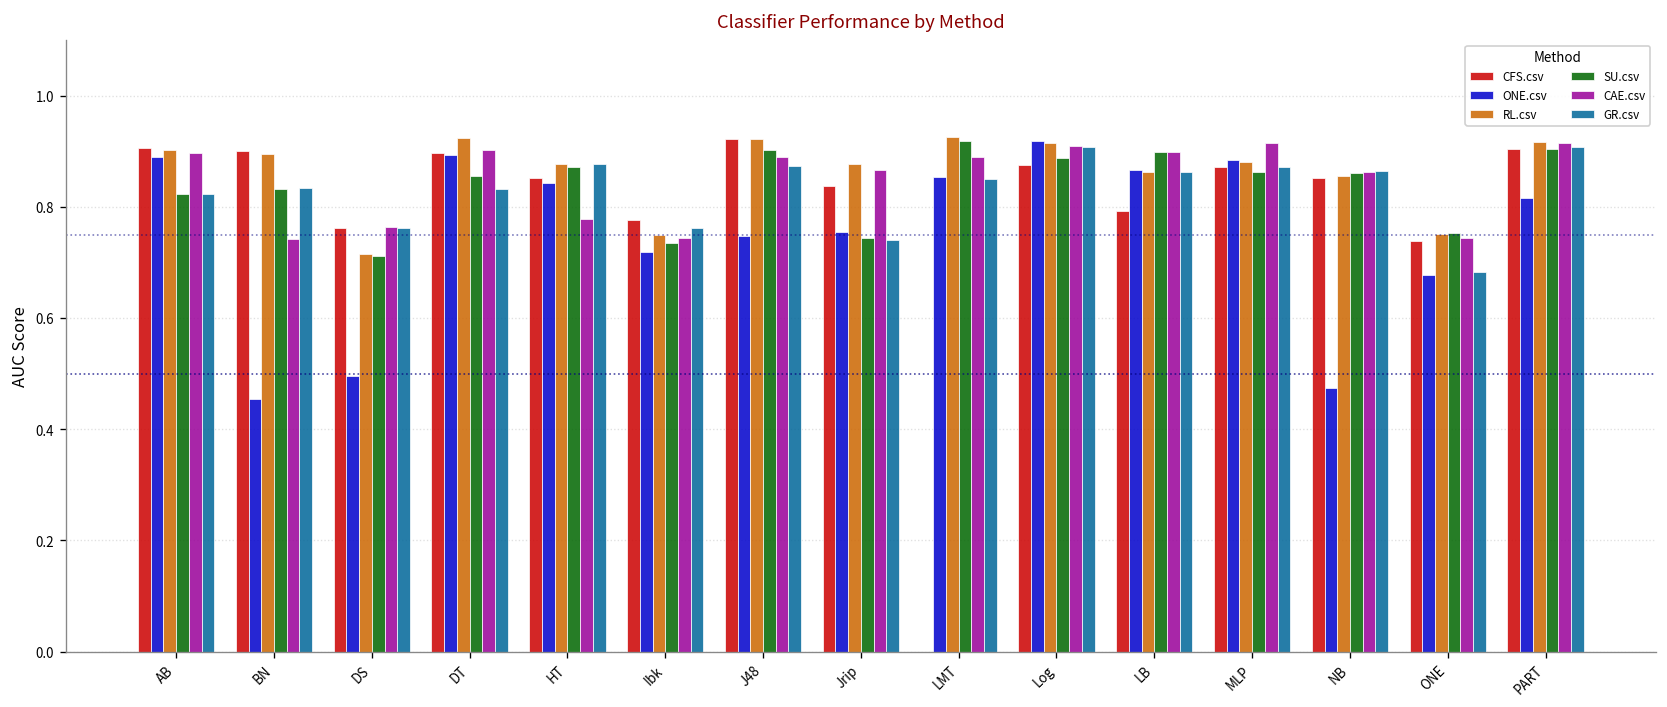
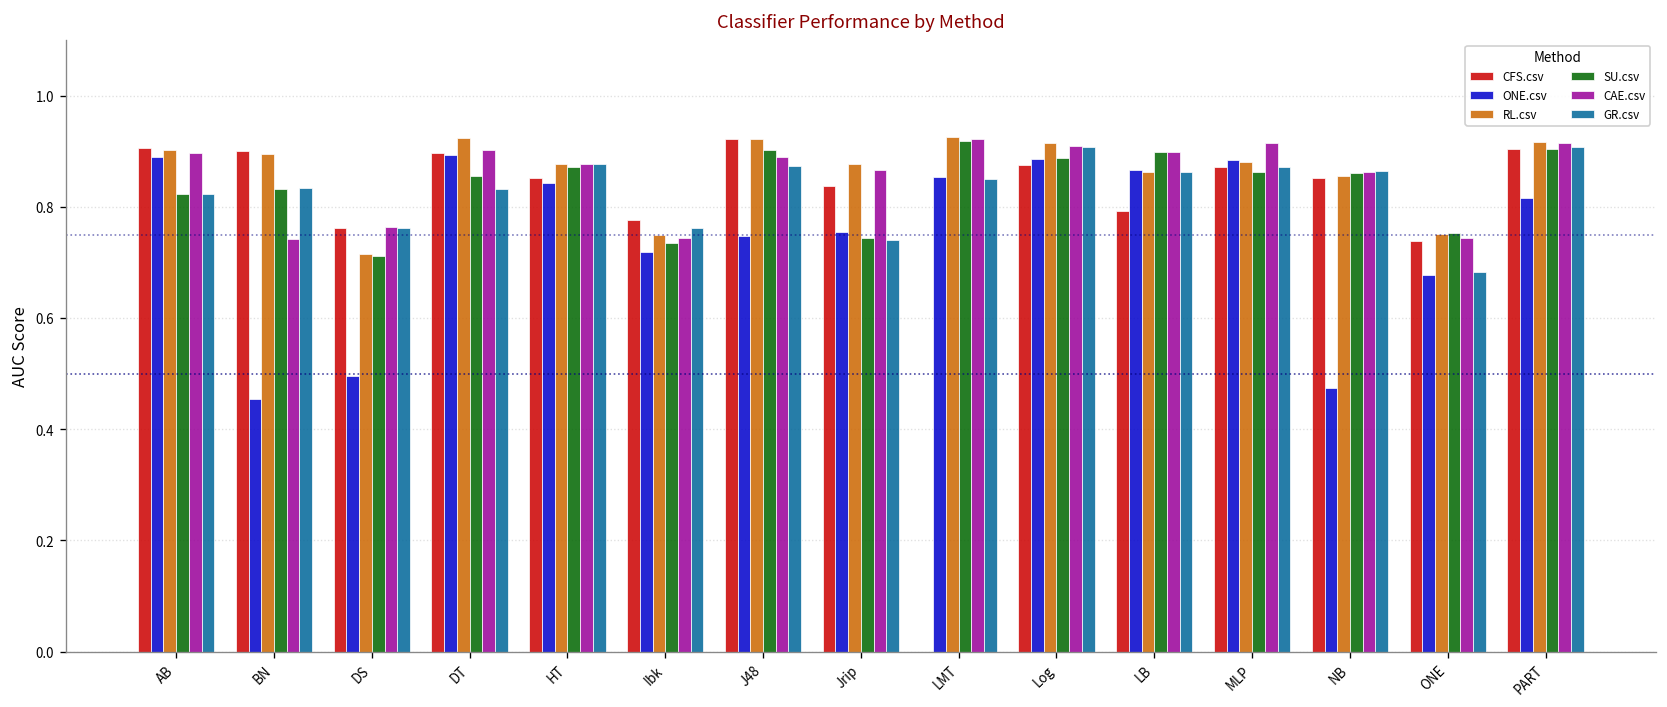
  {
    "CFS.csv": {
      "AB": 0.91,
      "BN": 0.90,
      "DS": 0.76,
      "DT": 0.90,
      "HT": 0.85,
      "Ibk": 0.78,
      "J48": 0.92,
      "Jrip": 0.84,
      "LMT": 0.00,
      "Log": 0.87,
      "LB": 0.79,
      "MLP": 0.87,
      "NB": 0.85,
      "ONE": 0.74,
      "PART": 0.90
    },
    "ONE.csv": {
      "AB": 0.89,
      "BN": 0.45,
      "DS": 0.50,
      "DT": 0.89,
      "HT": 0.84,
      "Ibk": 0.72,
      "J48": 0.75,
      "Jrip": 0.75,
      "LMT": 0.85,
-     "Log": 0.92,
+     "Log": 0.89,
      "LB": 0.87,
      "MLP": 0.88,
      "NB": 0.47,
      "ONE": 0.68,
      "PART": 0.81
    },
    "RL.csv": {
      "AB": 0.90,
      "BN": 0.89,
      "DS": 0.72,
      "DT": 0.92,
      "HT": 0.88,
      "Ibk": 0.75,
      "J48": 0.92,
      "Jrip": 0.88,
      "LMT": 0.93,
      "Log": 0.92,
      "LB": 0.86,
      "MLP": 0.88,
      "NB": 0.85,
      "ONE": 0.75,
      "PART": 0.92
    },
    "SU.csv": {
      "AB": 0.82,
      "BN": 0.83,
      "DS": 0.71,
      "DT": 0.86,
      "HT": 0.87,
      "Ibk": 0.73,
      "J48": 0.90,
      "Jrip": 0.74,
      "LMT": 0.92,
      "Log": 0.89,
      "LB": 0.90,
      "MLP": 0.86,
      "NB": 0.86,
      "ONE": 0.75,
      "PART": 0.90
    },
    "CAE.csv": {
      "AB": 0.90,
      "BN": 0.74,
      "DS": 0.76,
      "DT": 0.90,
-     "HT": 0.78,
+     "HT": 0.88,
      "Ibk": 0.74,
      "J48": 0.89,
      "Jrip": 0.87,
-     "LMT": 0.89,
+     "LMT": 0.92,
      "Log": 0.91,
      "LB": 0.90,
      "MLP": 0.91,
      "NB": 0.86,
      "ONE": 0.74,
      "PART": 0.91
    },
    "GR.csv": {
      "AB": 0.82,
      "BN": 0.83,
      "DS": 0.76,
      "DT": 0.83,
      "HT": 0.88,
      "Ibk": 0.76,
      "J48": 0.87,
      "Jrip": 0.74,
      "LMT": 0.85,
      "Log": 0.91,
      "LB": 0.86,
      "MLP": 0.87,
      "NB": 0.86,
      "ONE": 0.68,
      "PART": 0.91
    }
  }
